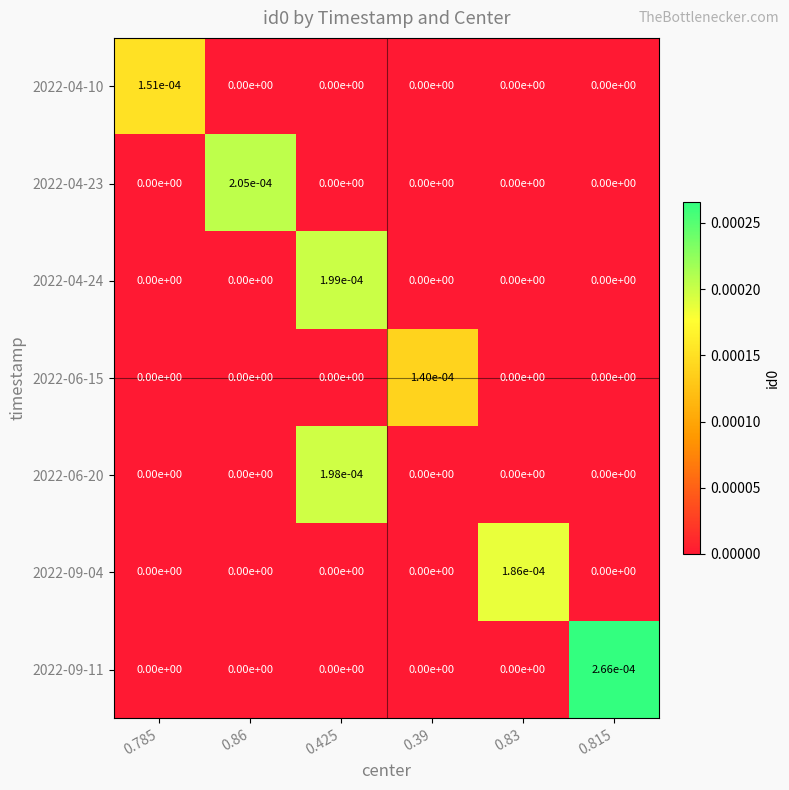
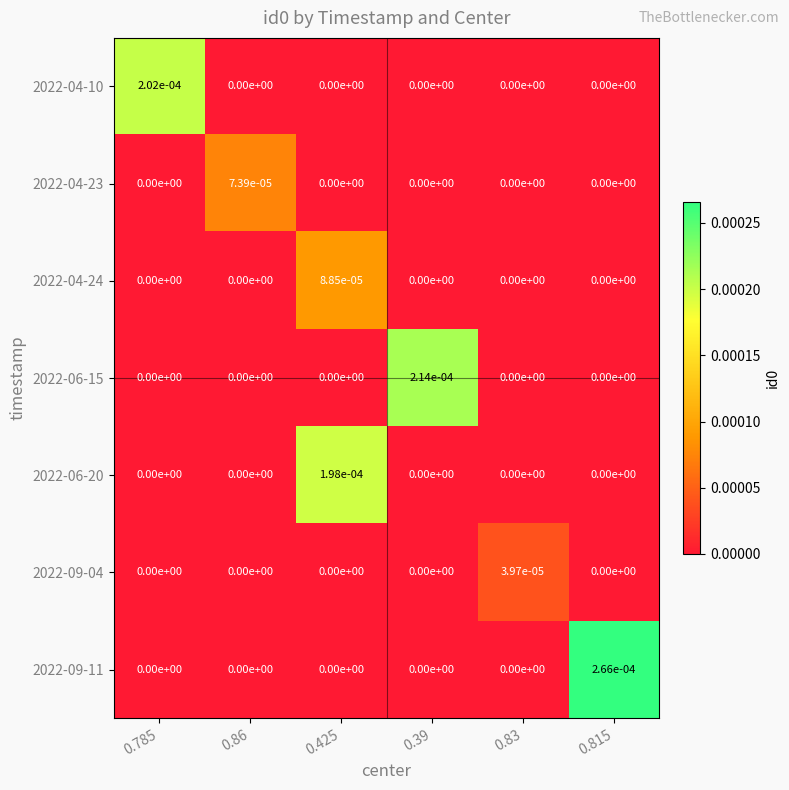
  {
    "2022-04-10": {
-     "0.785": "1.51e-04",
+     "0.785": "2.02e-04",
      "0.86": "0.00e+00",
      "0.425": "0.00e+00",
      "0.39": "0.00e+00",
      "0.83": "0.00e+00",
      "0.815": "0.00e+00"
    },
    "2022-04-23": {
      "0.785": "0.00e+00",
-     "0.86": "2.05e-04",
+     "0.86": "7.39e-05",
      "0.425": "0.00e+00",
      "0.39": "0.00e+00",
      "0.83": "0.00e+00",
      "0.815": "0.00e+00"
    },
    "2022-04-24": {
      "0.785": "0.00e+00",
      "0.86": "0.00e+00",
-     "0.425": "1.99e-04",
+     "0.425": "8.85e-05",
      "0.39": "0.00e+00",
      "0.83": "0.00e+00",
      "0.815": "0.00e+00"
    },
    "2022-06-15": {
      "0.785": "0.00e+00",
      "0.86": "0.00e+00",
      "0.425": "0.00e+00",
-     "0.39": "1.40e-04",
+     "0.39": "2.14e-04",
      "0.83": "0.00e+00",
      "0.815": "0.00e+00"
    },
    "2022-06-20": {
      "0.785": "0.00e+00",
      "0.86": "0.00e+00",
      "0.425": "1.98e-04",
      "0.39": "0.00e+00",
      "0.83": "0.00e+00",
      "0.815": "0.00e+00"
    },
    "2022-09-04": {
      "0.785": "0.00e+00",
      "0.86": "0.00e+00",
      "0.425": "0.00e+00",
      "0.39": "0.00e+00",
-     "0.83": "1.86e-04",
+     "0.83": "3.97e-05",
      "0.815": "0.00e+00"
    },
    "2022-09-11": {
      "0.785": "0.00e+00",
      "0.86": "0.00e+00",
      "0.425": "0.00e+00",
      "0.39": "0.00e+00",
      "0.83": "0.00e+00",
      "0.815": "2.66e-04"
    }
  }
